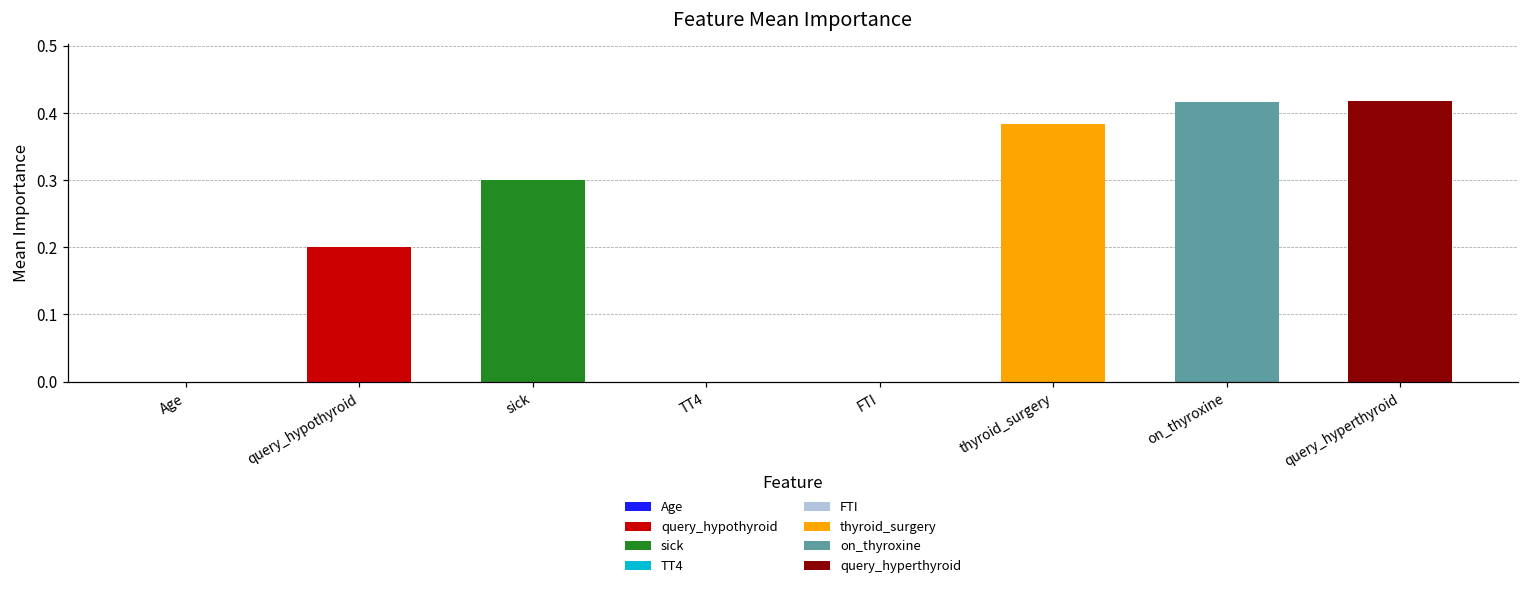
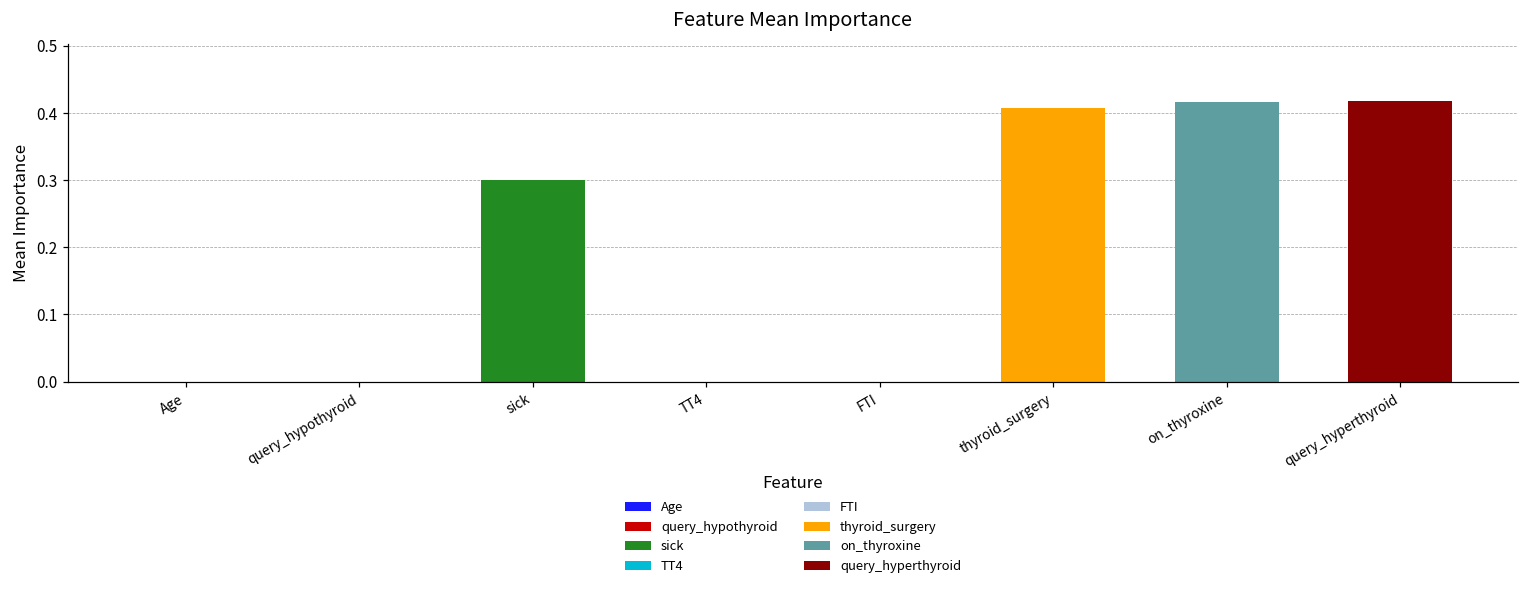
  {
    "Age": 0.00,
-   "query_hypothyroid": 0.2,
+   "query_hypothyroid": 0.0,
    "sick": 0.30,
    "TT4": 0.00,
    "FTI": 0.00,
-   "thyroid_surgery": 0.38,
+   "thyroid_surgery": 0.41,
    "on_thyroxine": 0.42,
    "query_hyperthyroid": 0.42
  }
